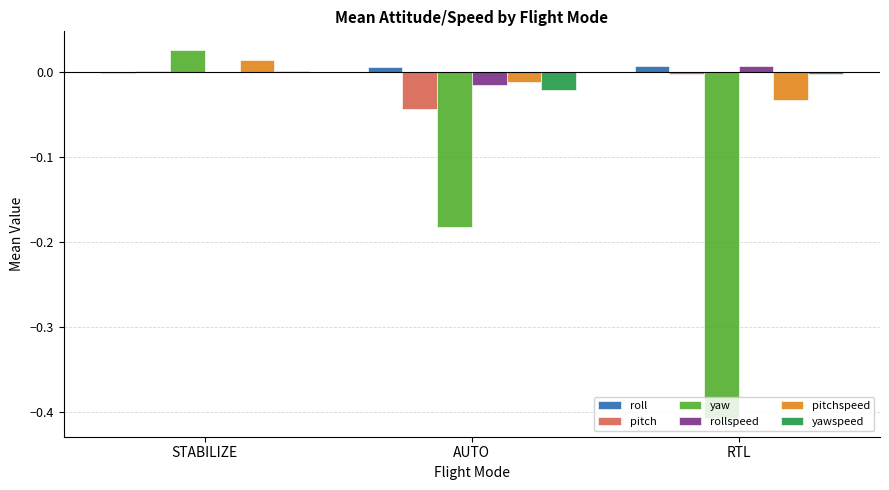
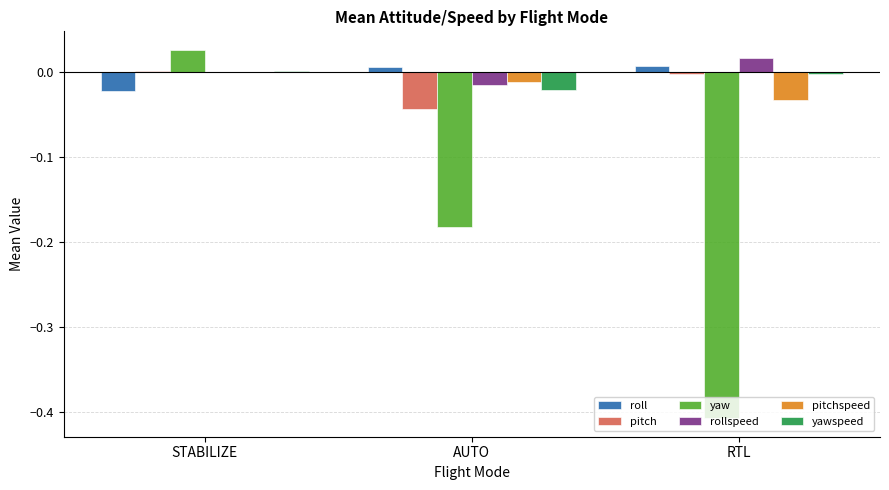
  {
    "roll": {
-     "STABILIZE": 0.00,
+     "STABILIZE": -0.02,
      "AUTO": 0.01,
      "RTL": 0.01
    },
    "pitch": {
      "AUTO": -0.04
    },
    "yaw": {
      "STABILIZE": 0.03,
      "AUTO": -0.18
    },
    "rollspeed": {
      "AUTO": -0.02,
-     "RTL": 0.01
+     "RTL": 0.02
    },
    "pitchspeed": {
-     "STABILIZE": 0.01,
+     "STABILIZE": 0.00,
      "AUTO": -0.01,
      "RTL": -0.03
    },
    "yawspeed": {
      "AUTO": -0.02
    }
  }
